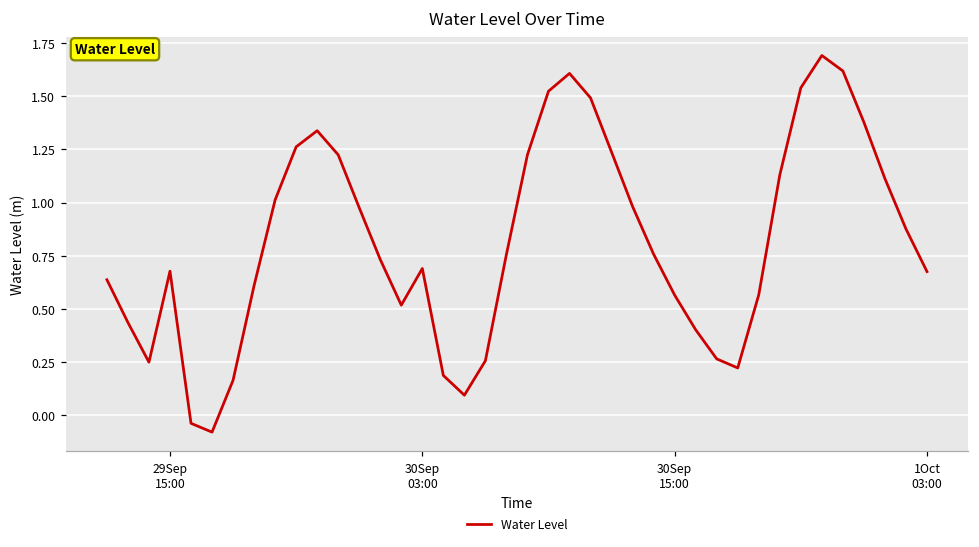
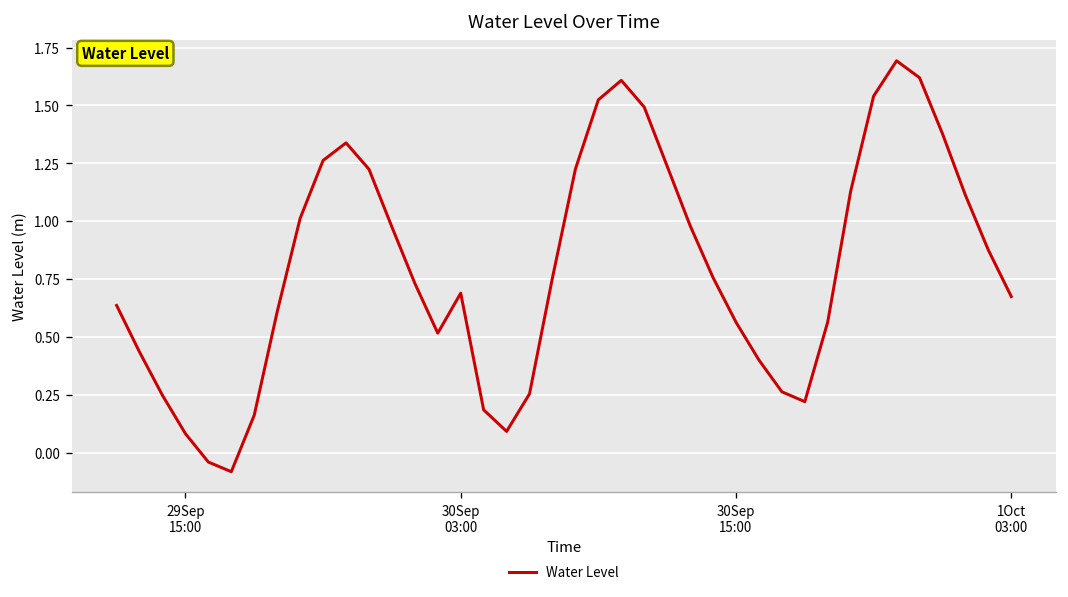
  {
-   "29Sep 15:00": 0.68,
+   "29Sep 15:00": 0.08,
    "30Sep 03:00": 0.69,
    "30Sep 15:00": 0.56,
    "1Oct 03:00": 0.67
  }
